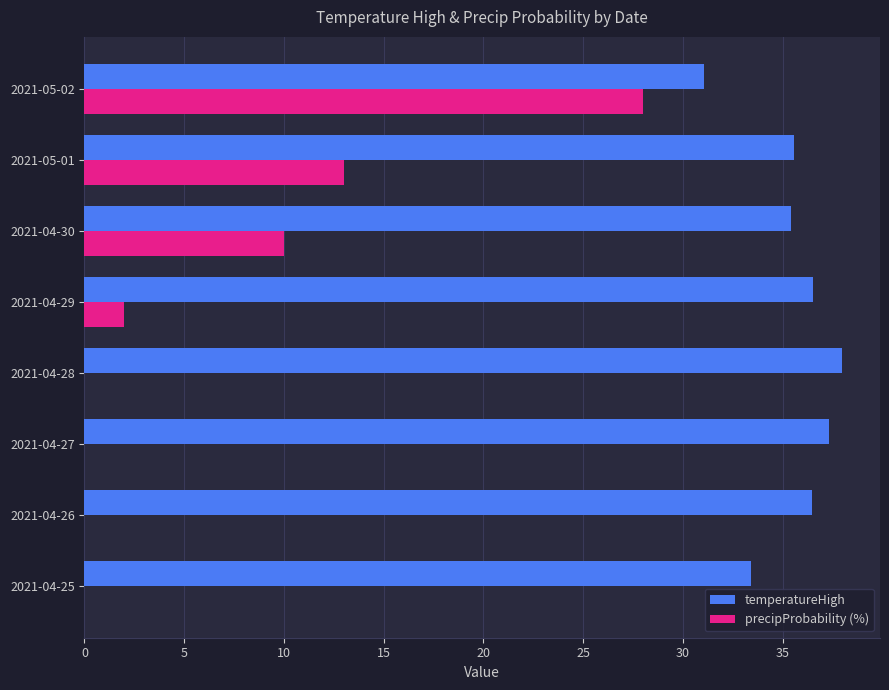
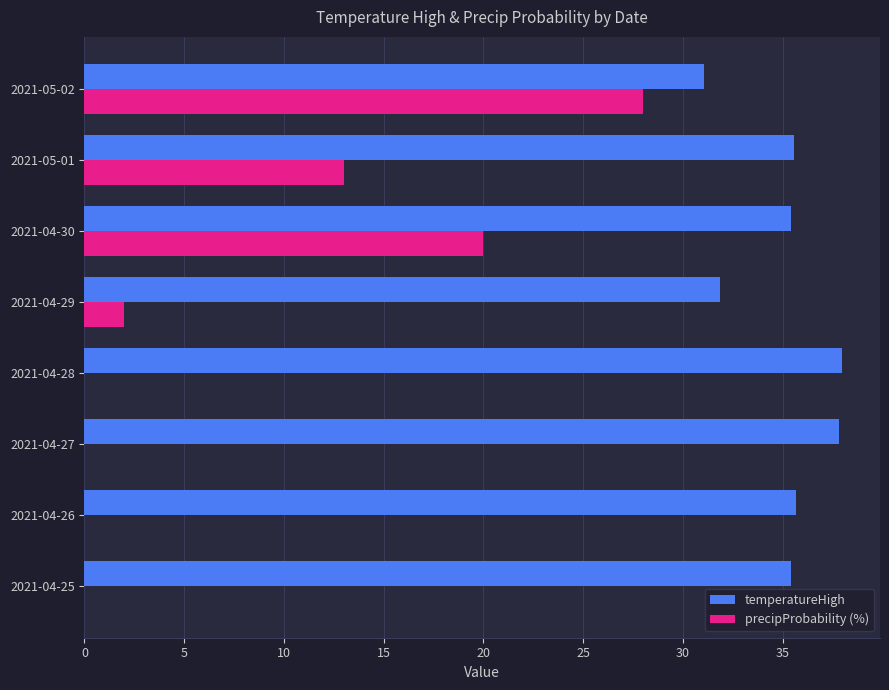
  {
    "temperatureHigh": {
      "2021-05-02": 31.1,
      "2021-05-01": 35.6,
      "2021-04-30": 35.4,
-     "2021-04-29": 36.5,
+     "2021-04-29": 31.9,
      "2021-04-28": 38.0,
-     "2021-04-27": 37.3,
-     "2021-04-26": 36.5,
-     "2021-04-25": 33.4
+     "2021-04-27": 37.8,
+     "2021-04-26": 35.7,
+     "2021-04-25": 35.4
    },
    "precipProbability (%)": {
      "2021-05-02": 28.0,
      "2021-05-01": 13.0,
-     "2021-04-30": 10.0,
+     "2021-04-30": 20.0,
      "2021-04-29": 2.0,
      "2021-04-28": 0.0,
      "2021-04-27": 0.0,
      "2021-04-26": 0.0,
      "2021-04-25": 0.0
    }
  }
